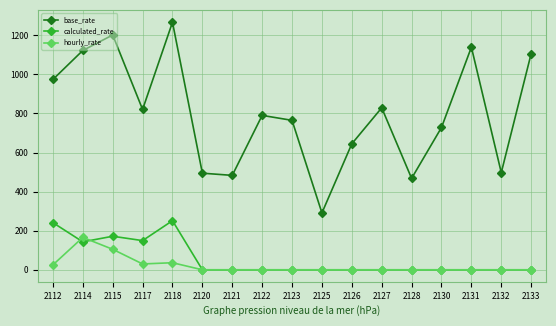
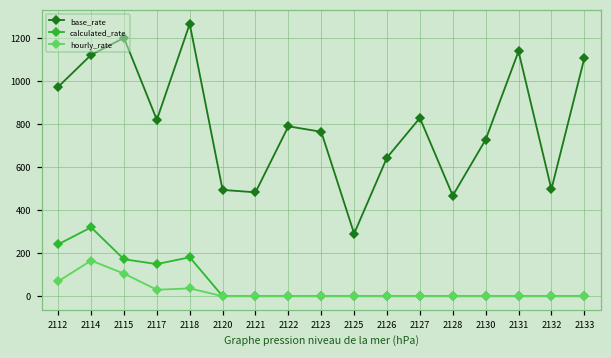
  {
    "base_rate": {
      "2112": 970,
      "2114": 1120,
      "2117": 820,
      "2118": 1270,
      "2120": 490,
      "2121": 480,
      "2122": 790,
      "2123": 760,
      "2125": 290,
      "2126": 640,
      "2127": 830,
      "2128": 470,
      "2130": 730,
      "2131": 1140,
      "2132": 500,
      "2133": 1110
    },
    "calculated_rate": {
      "2112": 240,
-     "2114": 140,
+     "2114": 320,
      "2115": 170,
      "2117": 150,
-     "2118": 250
+     "2118": 180
    },
    "hourly_rate": {
-     "2112": 30,
+     "2112": 70,
      "2114": 170,
      "2115": 100,
      "2117": 30,
      "2118": 40
    }
  }
